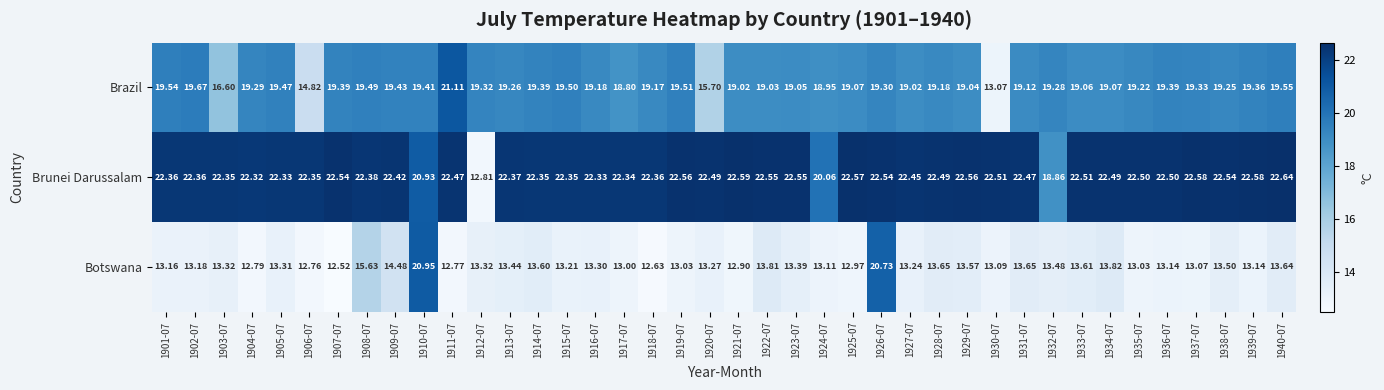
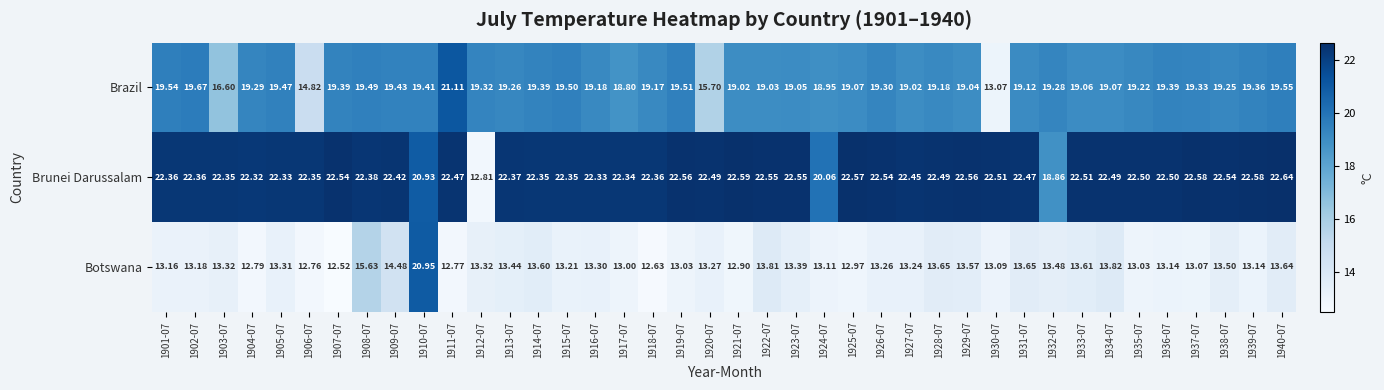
  {
    "Brazil": {
      "1901-07": 19.54,
      "1902-07": 19.67,
      "1903-07": 16.60,
      "1904-07": 19.29,
      "1905-07": 19.47,
      "1906-07": 14.82,
      "1907-07": 19.39,
      "1908-07": 19.49,
      "1909-07": 19.43,
      "1910-07": 19.41,
      "1911-07": 21.11,
      "1912-07": 19.32,
      "1913-07": 19.26,
      "1914-07": 19.39,
      "1915-07": 19.50,
      "1916-07": 19.18,
      "1917-07": 18.80,
      "1918-07": 19.17,
      "1919-07": 19.51,
      "1920-07": 15.70,
      "1921-07": 19.02,
      "1922-07": 19.03,
      "1923-07": 19.05,
      "1924-07": 18.95,
      "1925-07": 19.07,
      "1926-07": 19.30,
      "1927-07": 19.02,
      "1928-07": 19.18,
      "1929-07": 19.04,
      "1930-07": 13.07,
      "1931-07": 19.12,
      "1932-07": 19.28,
      "1933-07": 19.06,
      "1934-07": 19.07,
      "1935-07": 19.22,
      "1936-07": 19.39,
      "1937-07": 19.33,
      "1938-07": 19.25,
      "1939-07": 19.36,
      "1940-07": 19.55
    },
    "Brunei Darussalam": {
      "1901-07": 22.36,
      "1902-07": 22.36,
      "1903-07": 22.35,
      "1904-07": 22.32,
      "1905-07": 22.33,
      "1906-07": 22.35,
      "1907-07": 22.54,
      "1908-07": 22.38,
      "1909-07": 22.42,
      "1910-07": 20.93,
      "1911-07": 22.47,
      "1912-07": 12.81,
      "1913-07": 22.37,
      "1914-07": 22.35,
      "1915-07": 22.35,
      "1916-07": 22.33,
      "1917-07": 22.34,
      "1918-07": 22.36,
      "1919-07": 22.56,
      "1920-07": 22.49,
      "1921-07": 22.59,
      "1922-07": 22.55,
      "1923-07": 22.55,
      "1924-07": 20.06,
      "1925-07": 22.57,
      "1926-07": 22.54,
      "1927-07": 22.45,
      "1928-07": 22.49,
      "1929-07": 22.56,
      "1930-07": 22.51,
      "1931-07": 22.47,
      "1932-07": 18.86,
      "1933-07": 22.51,
      "1934-07": 22.49,
      "1935-07": 22.50,
      "1936-07": 22.50,
      "1937-07": 22.58,
      "1938-07": 22.54,
      "1939-07": 22.58,
      "1940-07": 22.64
    },
    "Botswana": {
      "1901-07": 13.16,
      "1902-07": 13.18,
      "1903-07": 13.32,
      "1904-07": 12.79,
      "1905-07": 13.31,
      "1906-07": 12.76,
      "1907-07": 12.52,
      "1908-07": 15.63,
      "1909-07": 14.48,
      "1910-07": 20.95,
      "1911-07": 12.77,
      "1912-07": 13.32,
      "1913-07": 13.44,
      "1914-07": 13.60,
      "1915-07": 13.21,
      "1916-07": 13.30,
      "1917-07": 13.00,
      "1918-07": 12.63,
      "1919-07": 13.03,
      "1920-07": 13.27,
      "1921-07": 12.90,
      "1922-07": 13.81,
      "1923-07": 13.39,
      "1924-07": 13.11,
      "1925-07": 12.97,
-     "1926-07": 20.73,
+     "1926-07": 13.26,
      "1927-07": 13.24,
      "1928-07": 13.65,
      "1929-07": 13.57,
      "1930-07": 13.09,
      "1931-07": 13.65,
      "1932-07": 13.48,
      "1933-07": 13.61,
      "1934-07": 13.82,
      "1935-07": 13.03,
      "1936-07": 13.14,
      "1937-07": 13.07,
      "1938-07": 13.50,
      "1939-07": 13.14,
      "1940-07": 13.64
    }
  }
